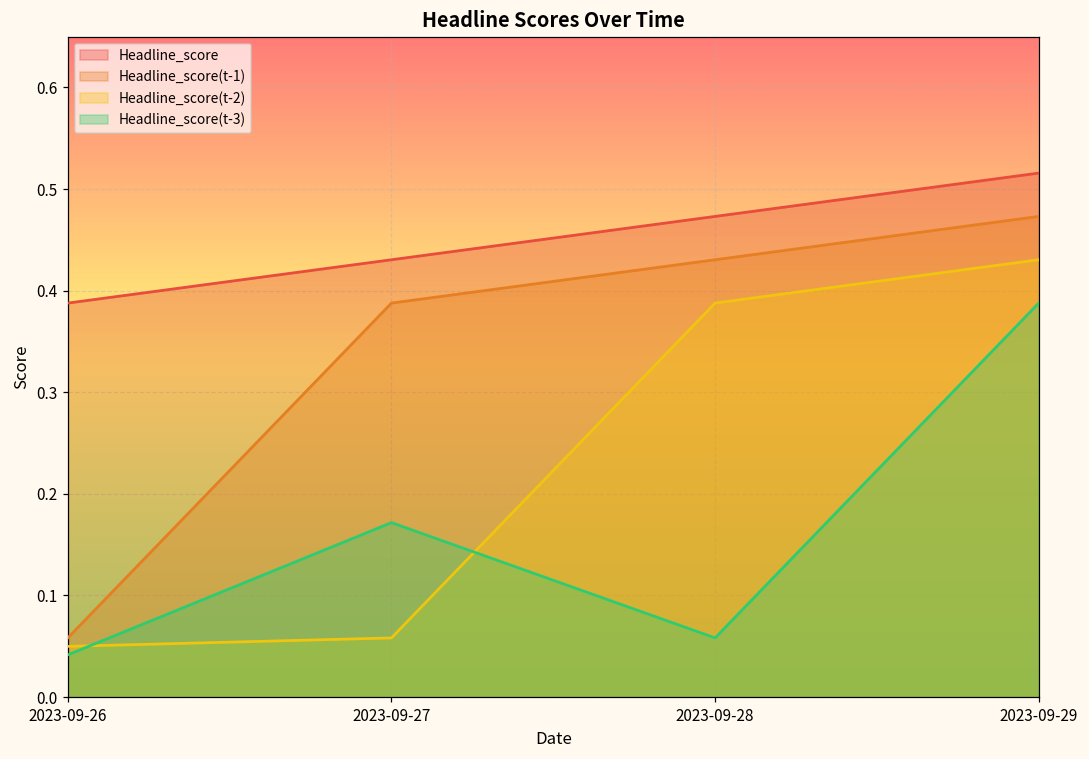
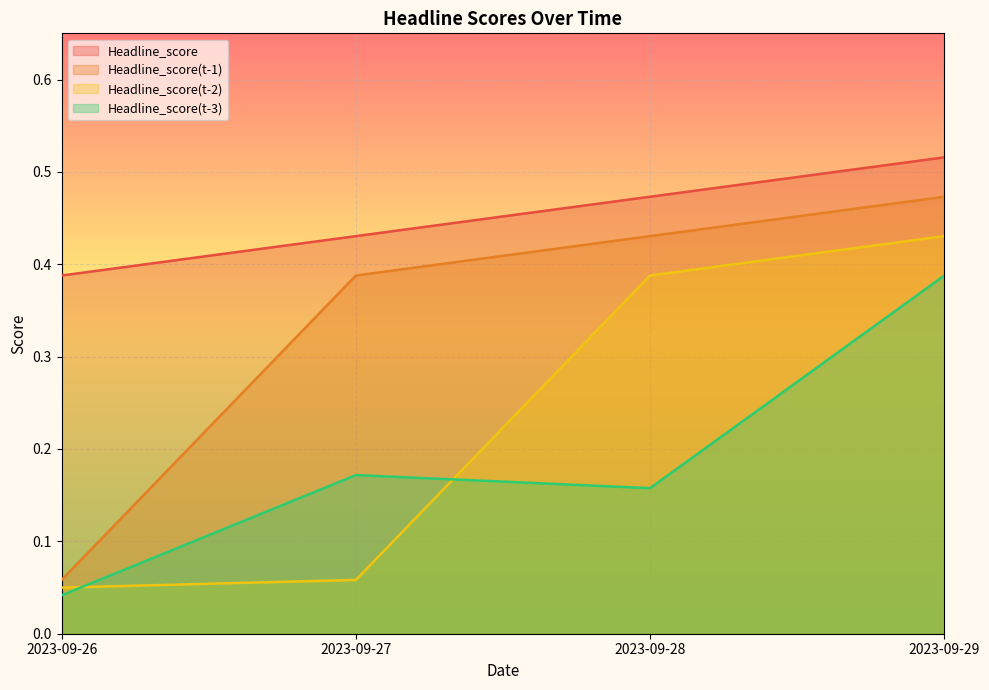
  {
    "Headline_score(t-3)": {
      "2023-09-26": 0.04,
      "2023-09-27": 0.17,
-     "2023-09-28": 0.06,
+     "2023-09-28": 0.16,
      "2023-09-29": 0.39
    }
  }
